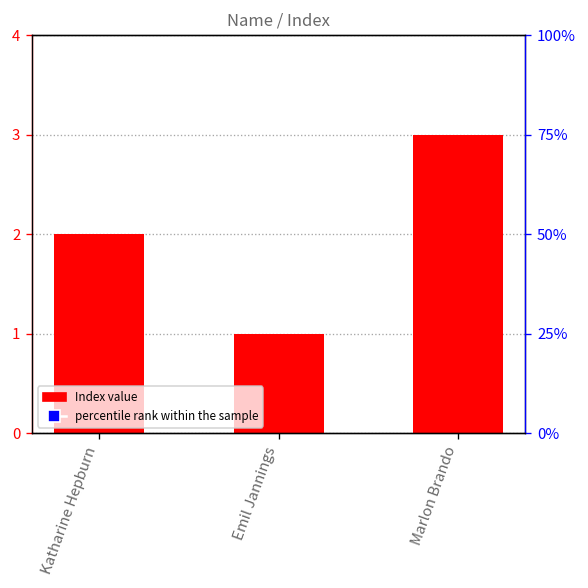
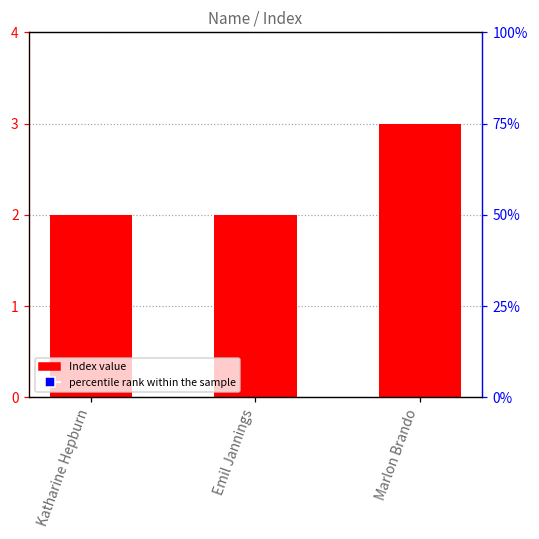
  {
    "Index value": {
      "Katharine Hepburn": 2,
-     "Emil Jannings": 1,
+     "Emil Jannings": 2,
      "Marlon Brando": 3
    }
  }
